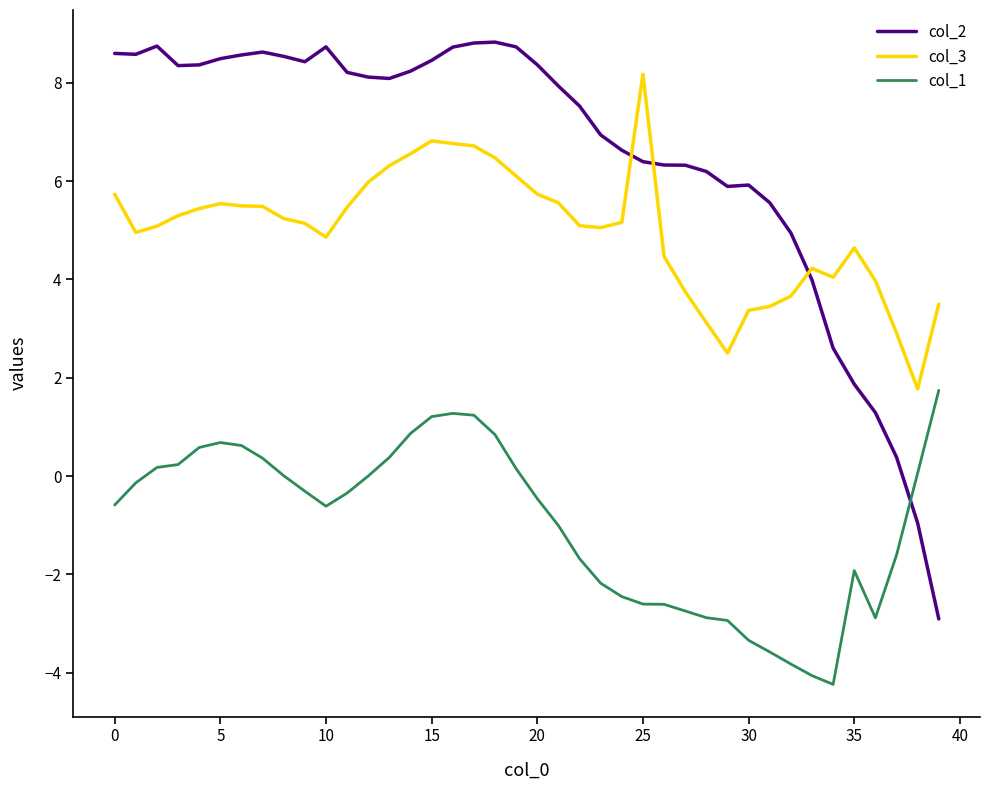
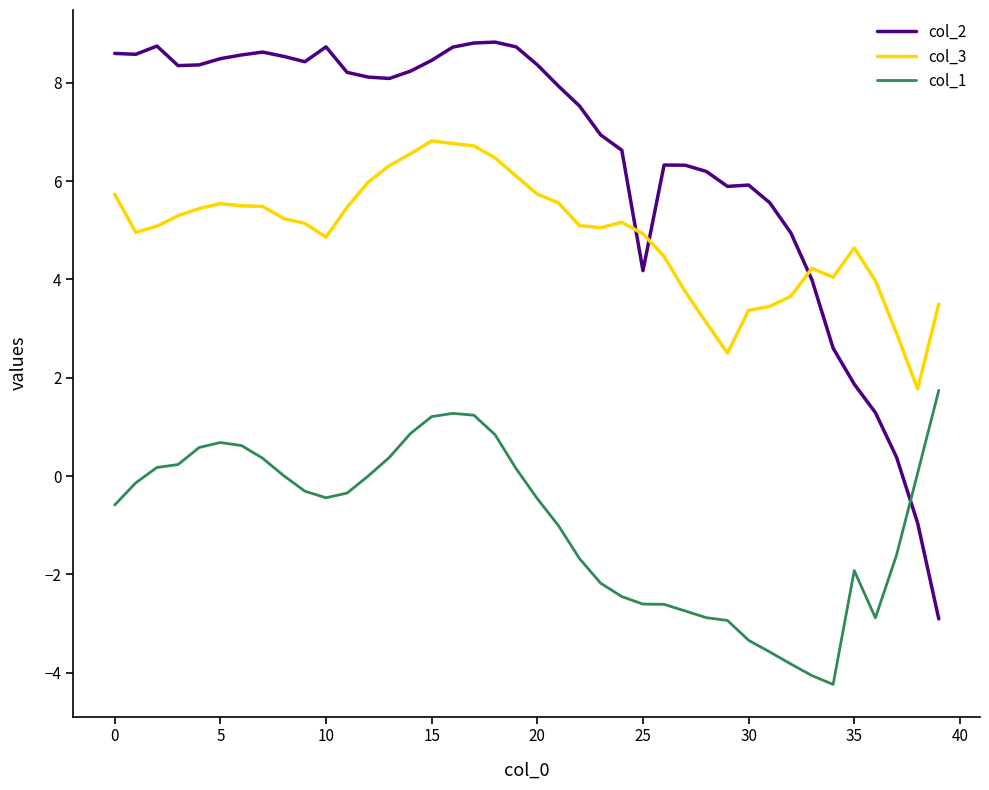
  {
    "col_2": {
      "0": 8.6,
      "5": 8.5,
      "10": 8.7,
      "15": 8.5,
      "20": 8.4,
-     "25": 6.4,
+     "25": 4.2,
      "30": 5.9,
      "35": 1.9
    },
    "col_3": {
      "0": 5.7,
      "5": 5.5,
      "10": 4.9,
      "15": 6.8,
      "20": 5.7,
-     "25": 8.2,
+     "25": 4.9,
      "30": 3.4,
      "35": 4.6
    },
    "col_1": {
      "0": -0.6,
      "5": 0.7,
-     "10": -0.6,
+     "10": -0.4,
      "15": 1.2,
      "20": -0.5,
      "25": -2.6,
      "30": -3.3,
      "35": -1.9
    }
  }
